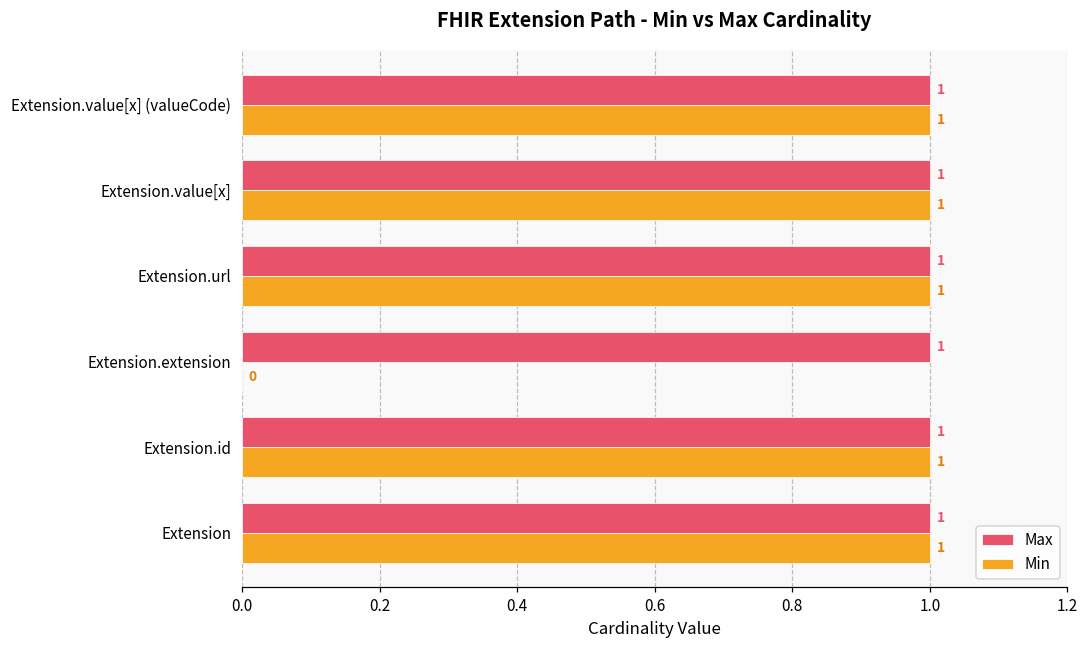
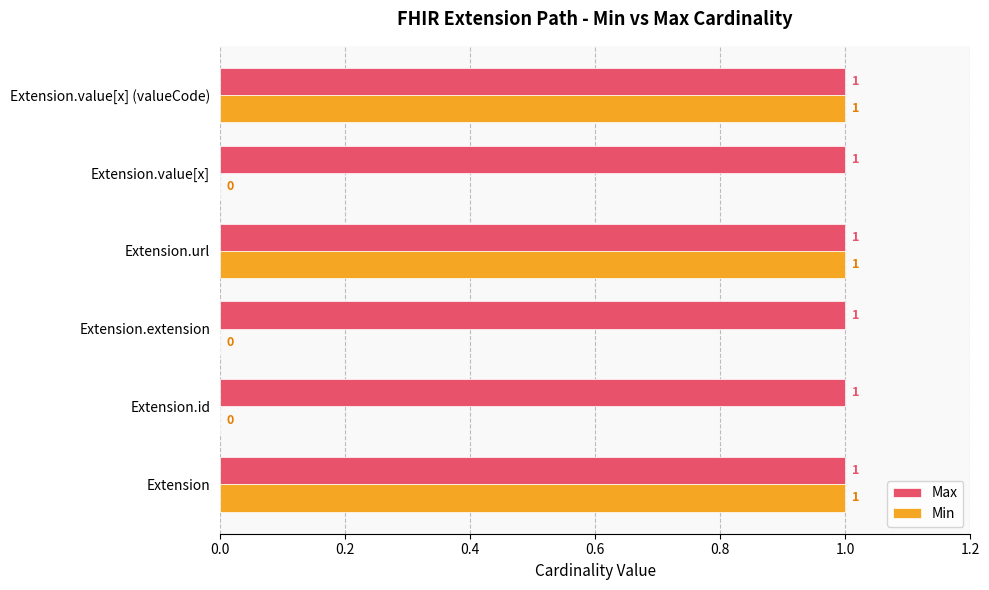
  {
    "Max": {
      "Extension.value[x] (valueCode)": 1,
      "Extension.value[x]": 1,
      "Extension.url": 1,
      "Extension.extension": 1,
      "Extension.id": 1,
      "Extension": 1
    },
    "Min": {
      "Extension.value[x] (valueCode)": 1,
-     "Extension.value[x]": 1,
+     "Extension.value[x]": 0,
      "Extension.url": 1,
      "Extension.extension": 0,
-     "Extension.id": 1,
+     "Extension.id": 0,
      "Extension": 1
    }
  }
